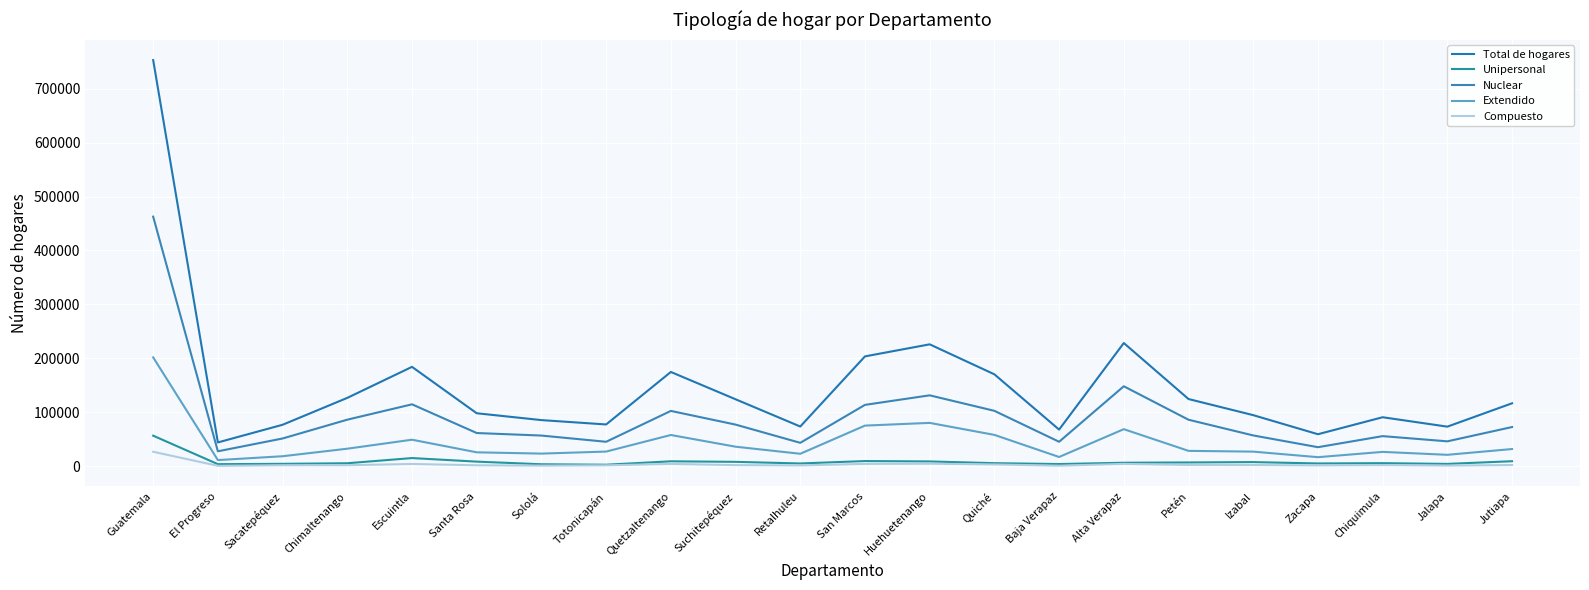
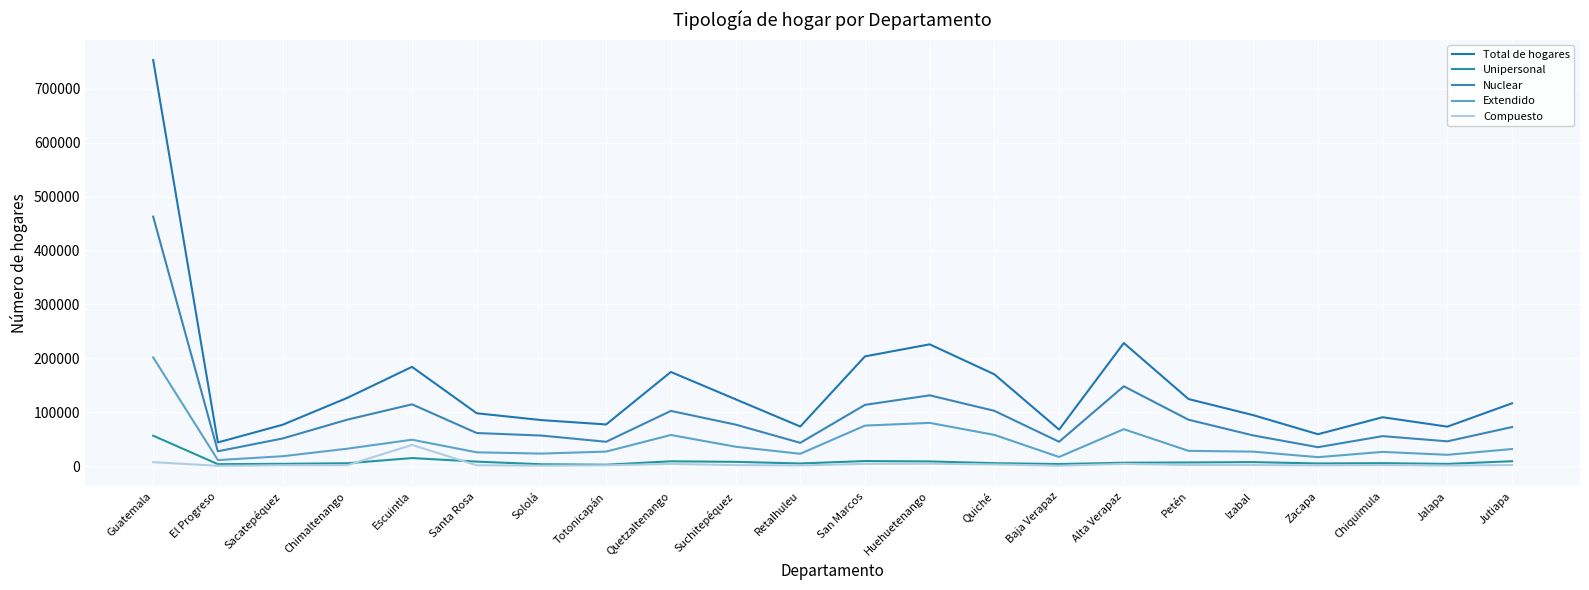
  {
    "Compuesto": {
-     "Guatemala": 30000,
-     "Escuintla": 0,
+     "Guatemala": 10000,
+     "Escuintla": 40000,
      "Santa Rosa": 0,
      "Quetzaltenango": 0,
      "Suchitepéquez": 0,
      "San Marcos": 0,
      "Izabal": 0,
      "Jutiapa": 0
    }
  }
